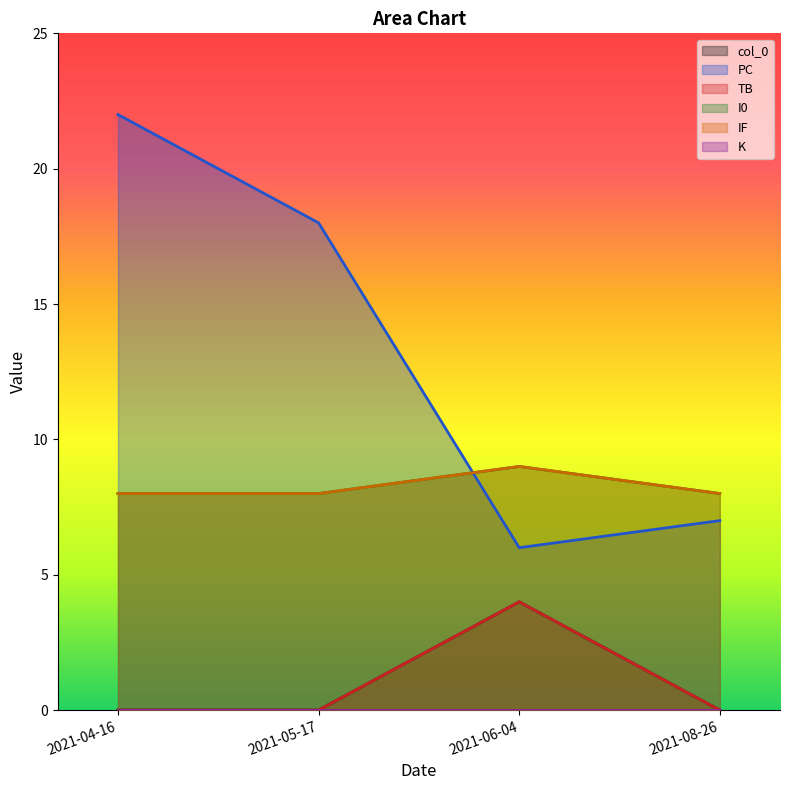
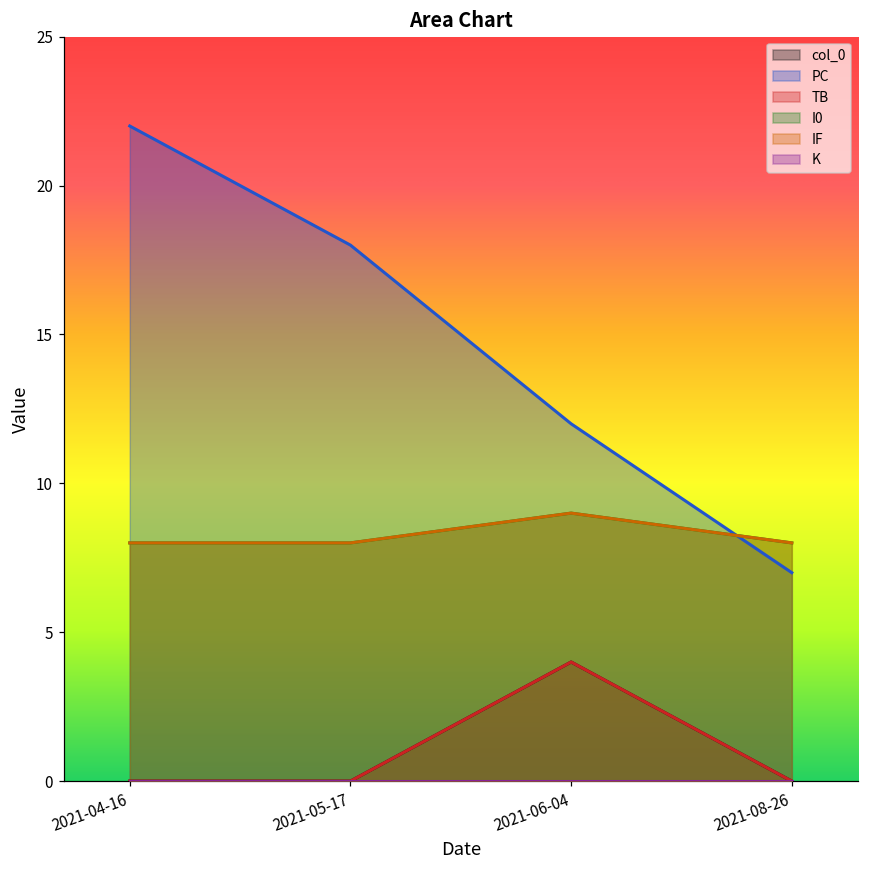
  {
    "PC": {
      "2021-04-16": 22,
      "2021-05-17": 18,
-     "2021-06-04": 6,
+     "2021-06-04": 12,
      "2021-08-26": 7
    },
    "K": {
      "2021-06-04": 0
    }
  }
